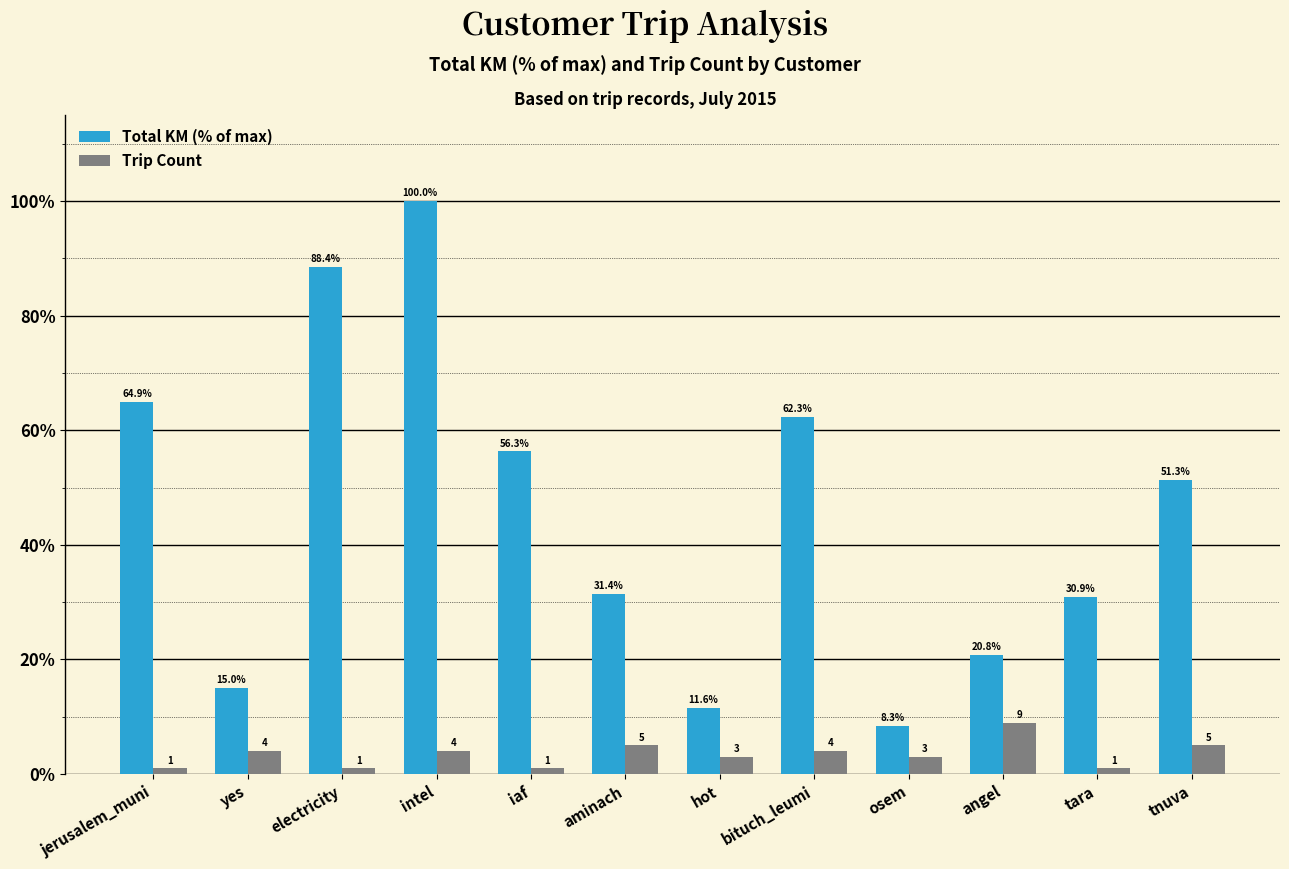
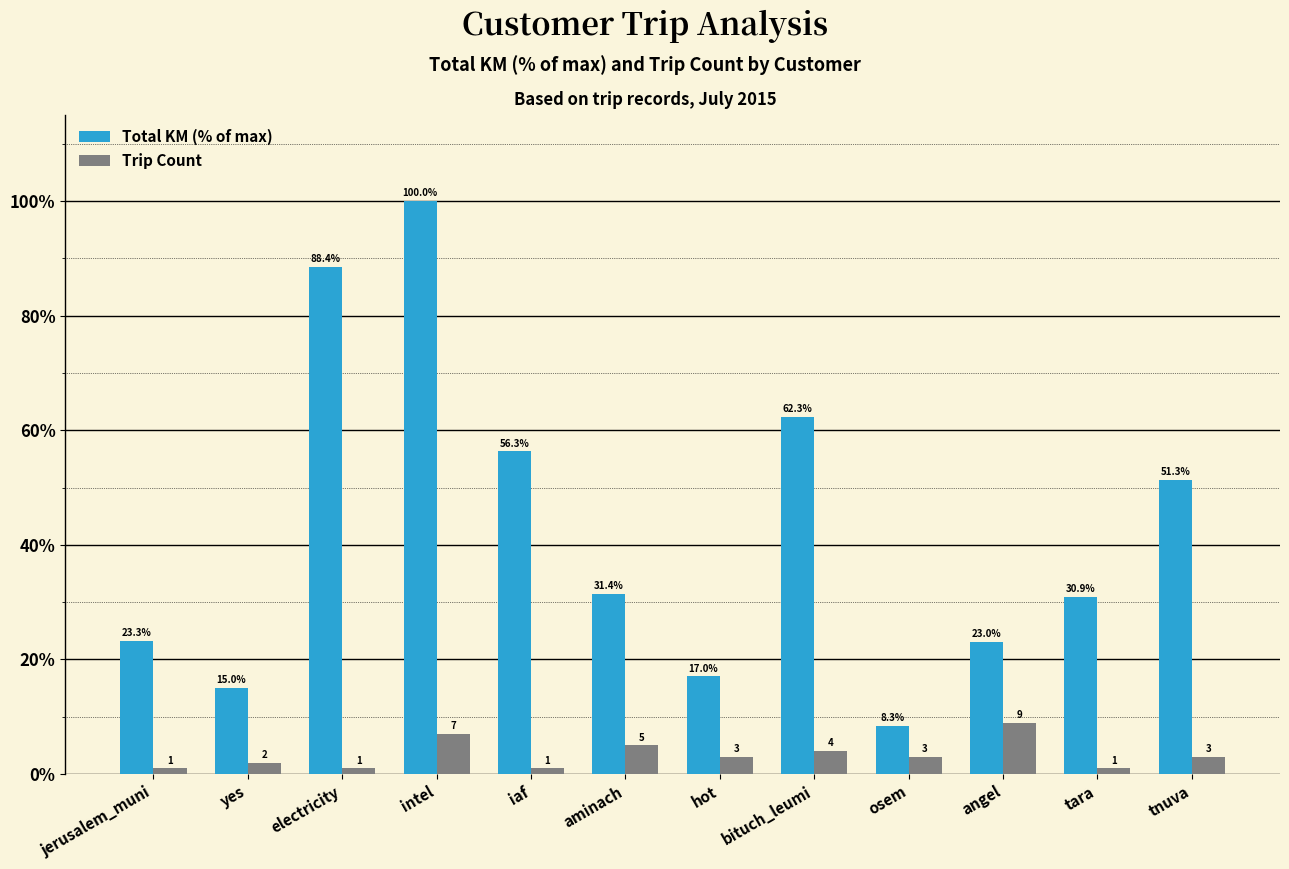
  {
    "Total KM (% of max)": {
-     "jerusalem_muni": "64.9%",
+     "jerusalem_muni": "23.3%",
      "yes": "15.0%",
      "electricity": "88.4%",
      "intel": "100.0%",
      "iaf": "56.3%",
      "aminach": "31.4%",
-     "hot": "11.6%",
+     "hot": "17.0%",
      "bituch_leumi": "62.3%",
      "osem": "8.3%",
-     "angel": "20.8%",
+     "angel": "23.0%",
      "tara": "30.9%",
      "tnuva": "51.3%"
    },
    "Trip Count": {
      "jerusalem_muni": "1",
-     "yes": "4",
+     "yes": "2",
      "electricity": "1",
-     "intel": "4",
+     "intel": "7",
      "iaf": "1",
      "aminach": "5",
      "hot": "3",
      "bituch_leumi": "4",
      "osem": "3",
      "angel": "9",
      "tara": "1",
-     "tnuva": "5"
+     "tnuva": "3"
    }
  }
